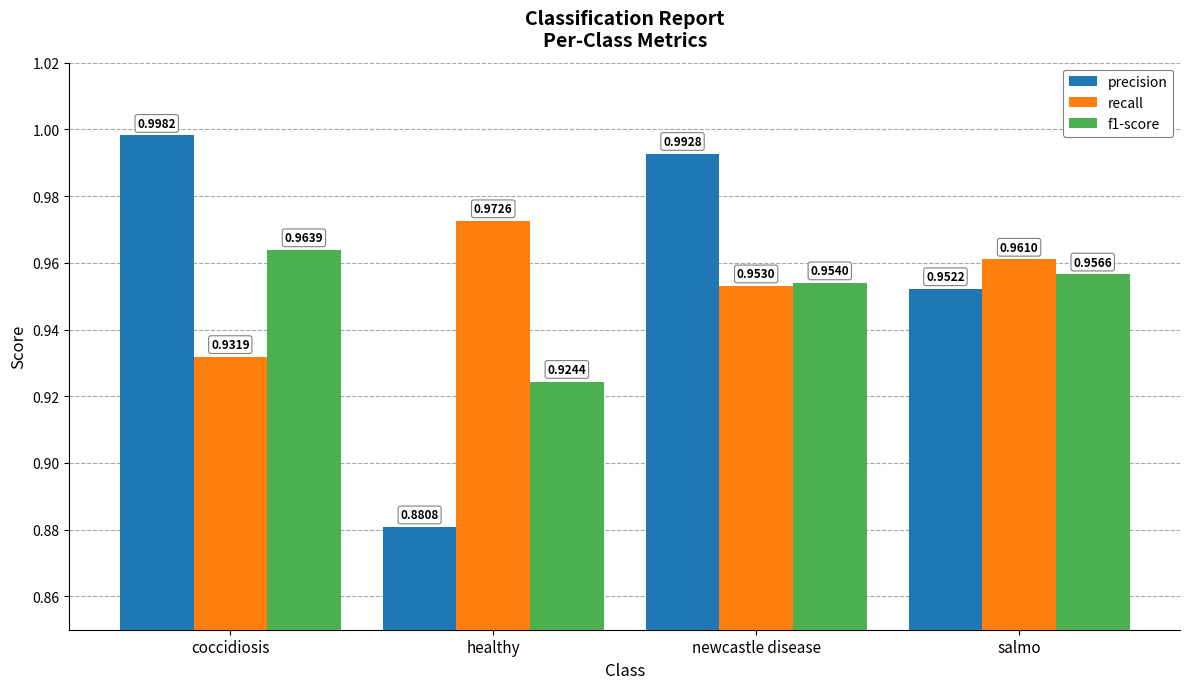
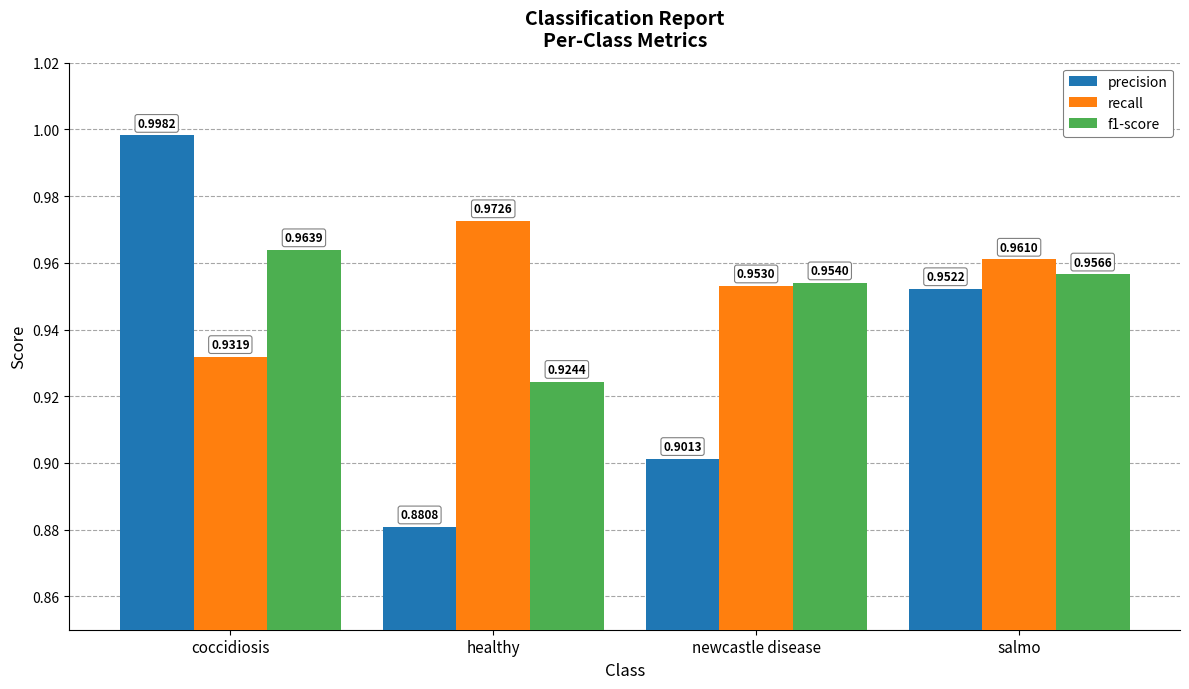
  {
    "precision": {
-     "newcastle disease": 0.9928
+     "newcastle disease": 0.9013
    }
  }
